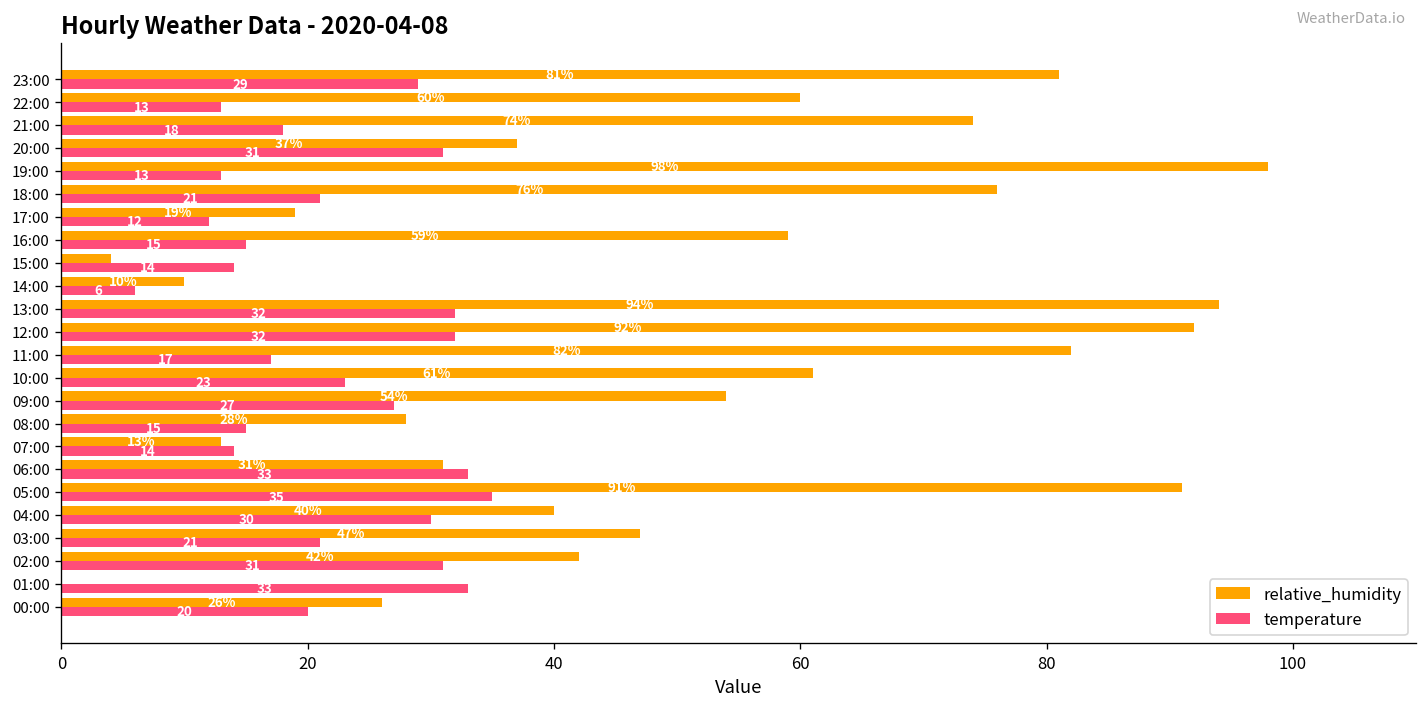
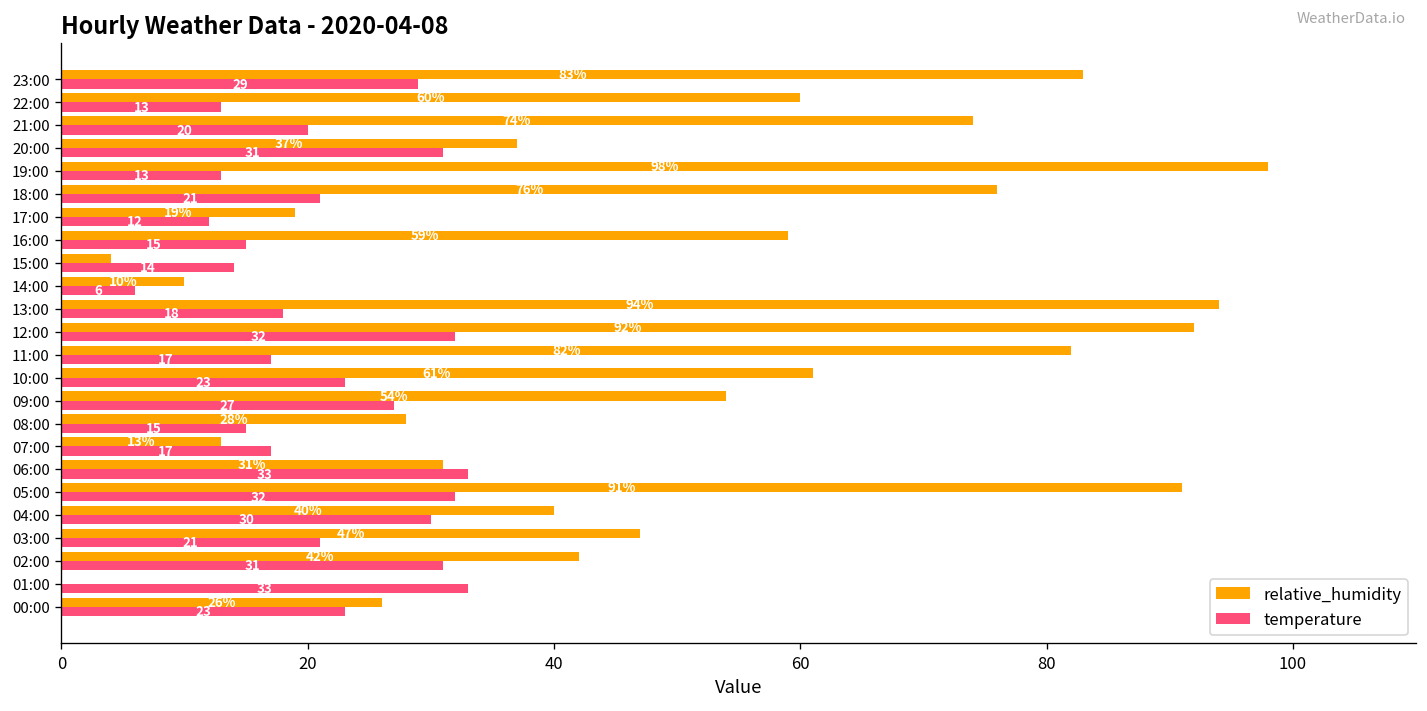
  {
    "relative_humidity": {
-     "23:00": 81,
+     "23:00": 83,
      "22:00": 60,
      "19:00": 98,
      "18:00": 76,
      "15:00": 4,
      "13:00": 94,
      "12:00": 92,
      "11:00": 82,
      "10:00": 61,
      "01:00": 0
    },
    "temperature": {
      "23:00": 29,
      "22:00": 13,
-     "21:00": 18,
+     "21:00": 20,
      "20:00": 31,
      "19:00": 13,
      "18:00": 21,
      "17:00": 12,
      "16:00": 15,
      "14:00": 6,
-     "13:00": 32,
+     "13:00": 18,
      "12:00": 32,
      "11:00": 17,
      "10:00": 23,
      "09:00": 27,
      "08:00": 15,
-     "07:00": 14,
-     "05:00": 35,
+     "07:00": 17,
+     "05:00": 32,
      "04:00": 30,
      "03:00": 21,
      "02:00": 31,
-     "00:00": 20
+     "00:00": 23
    }
  }
